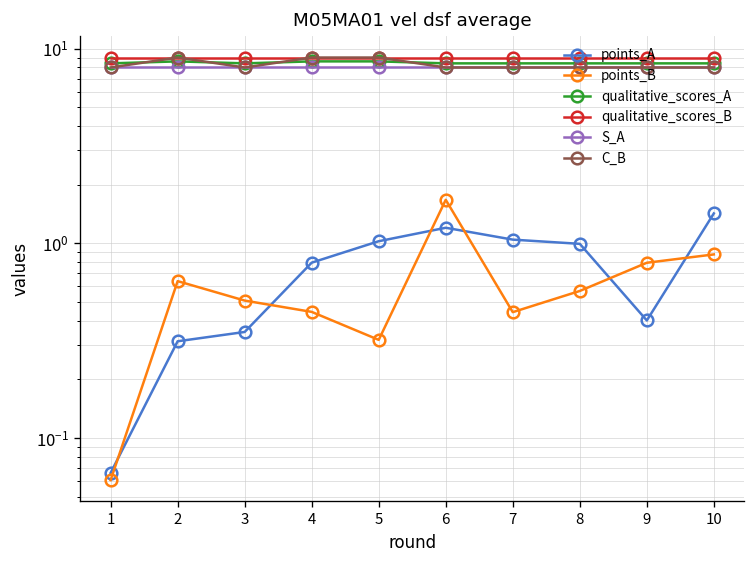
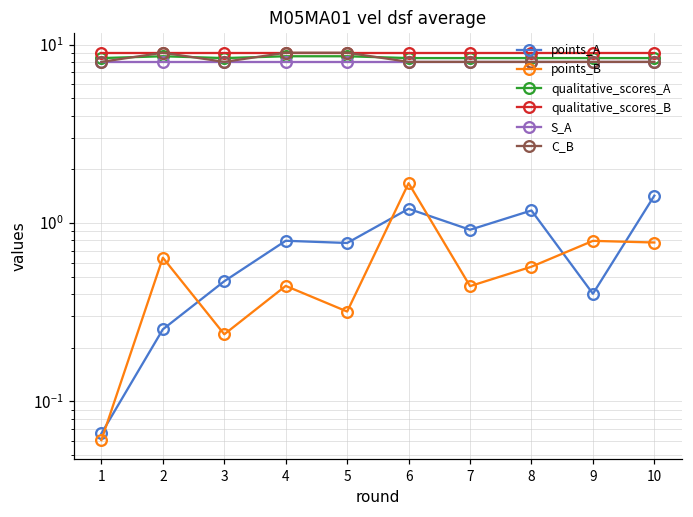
  {
    "points_A": {
      "1": 0.066,
-     "2": 0.31,
-     "3": 0.35,
+     "2": 0.25,
+     "3": 0.47,
      "4": 0.8,
-     "5": 1.0,
+     "5": 0.8,
      "6": 1.2,
-     "7": 1.0,
-     "8": 1.0,
+     "7": 0.9,
+     "8": 1.2,
      "9": 0.40,
      "10": 1.4
    },
    "points_B": {
      "1": 0.06,
      "2": 0.64,
-     "3": 0.51,
+     "3": 0.24,
      "4": 0.44,
      "5": 0.32,
      "6": 1.7,
      "7": 0.44,
      "8": 0.57,
      "9": 0.8,
-     "10": 0.9
+     "10": 0.8
    },
    "qualitative_scores_A": {
      "1": 8,
      "2": 9,
      "3": 8,
      "4": 9,
      "5": 9,
      "6": 8,
      "7": 8,
      "8": 8,
      "9": 8,
      "10": 8
    },
    "qualitative_scores_B": {
      "1": 9,
      "3": 9,
      "6": 9,
      "7": 9,
      "8": 9,
      "9": 9,
      "10": 9
    },
    "S_A": {
      "2": 8,
      "4": 8,
      "5": 8
    }
  }
